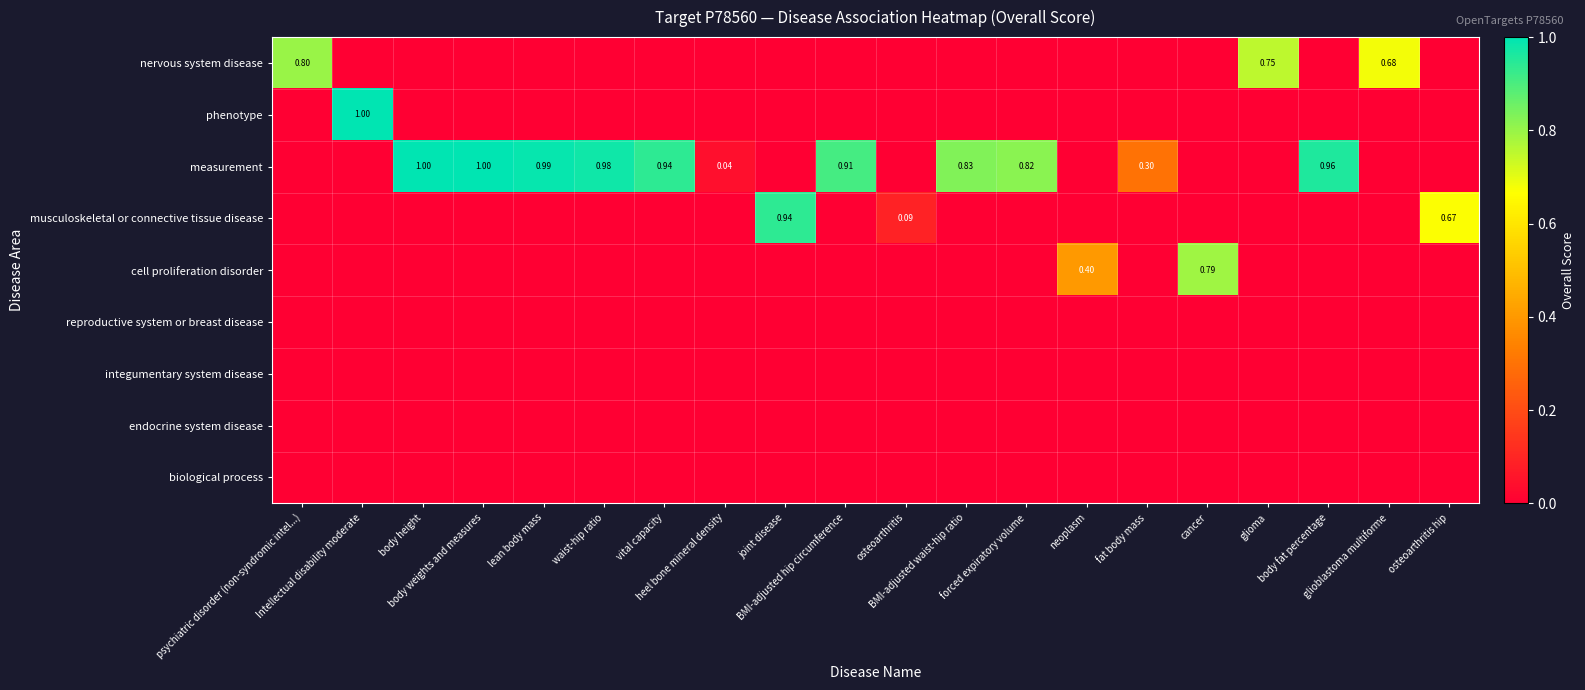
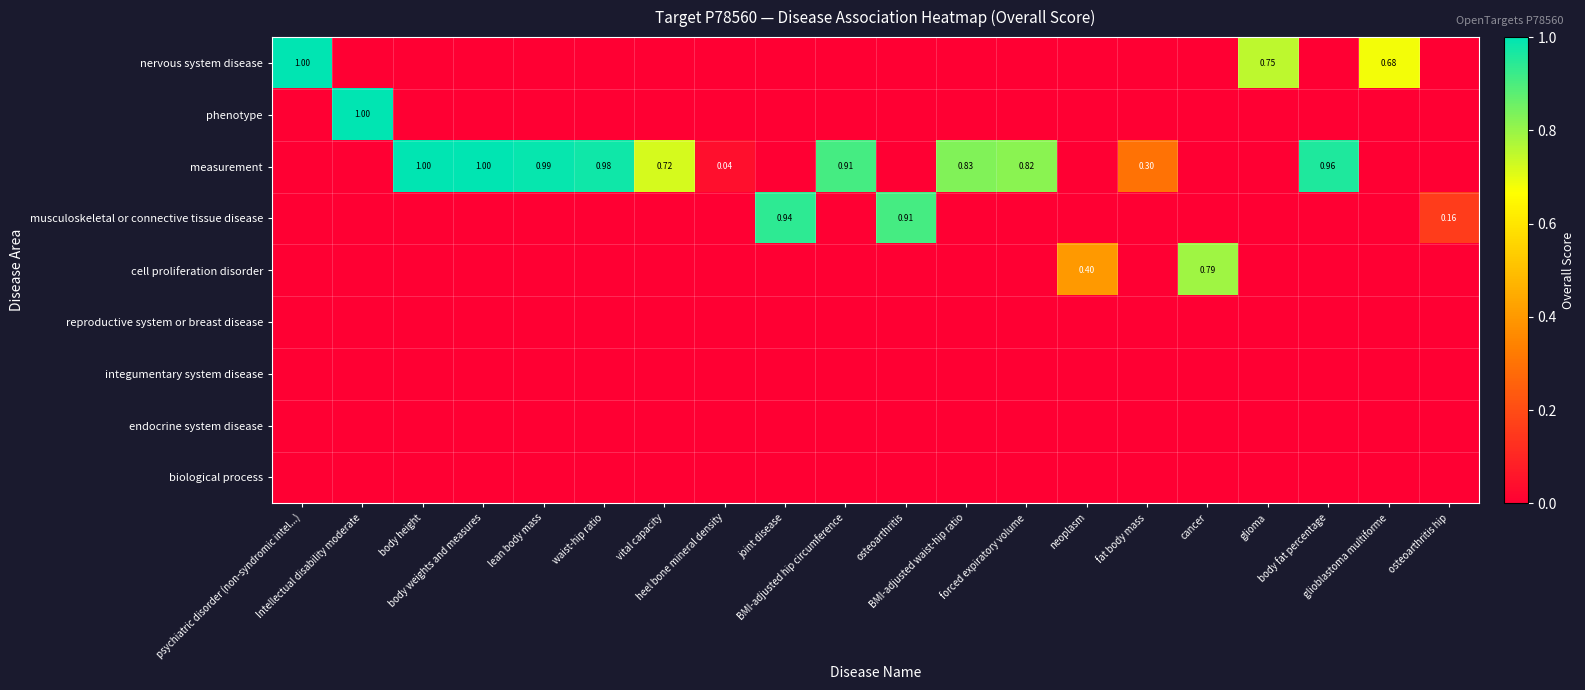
  {
    "nervous system disease": {
-     "psychiatric disorder (non-syndromic intel...)": 0.80,
+     "psychiatric disorder (non-syndromic intel...)": 1.00,
      "glioma": 0.75,
      "glioblastoma multiforme": 0.68
    },
    "phenotype": {
      "Intellectual disability moderate": 1.00
    },
    "measurement": {
      "body height": 1.00,
      "body weights and measures": 1.00,
      "lean body mass": 0.99,
      "waist-hip ratio": 0.98,
-     "vital capacity": 0.94,
+     "vital capacity": 0.72,
      "heel bone mineral density": 0.04,
      "BMI-adjusted hip circumference": 0.91,
      "BMI-adjusted waist-hip ratio": 0.83,
      "forced expiratory volume": 0.82,
      "fat body mass": 0.30,
      "body fat percentage": 0.96
    },
    "musculoskeletal or connective tissue disease": {
      "joint disease": 0.94,
-     "osteoarthritis": 0.09,
-     "osteoarthritis hip": 0.67
+     "osteoarthritis": 0.91,
+     "osteoarthritis hip": 0.16
    },
    "cell proliferation disorder": {
      "neoplasm": 0.40,
      "cancer": 0.79
    }
  }
